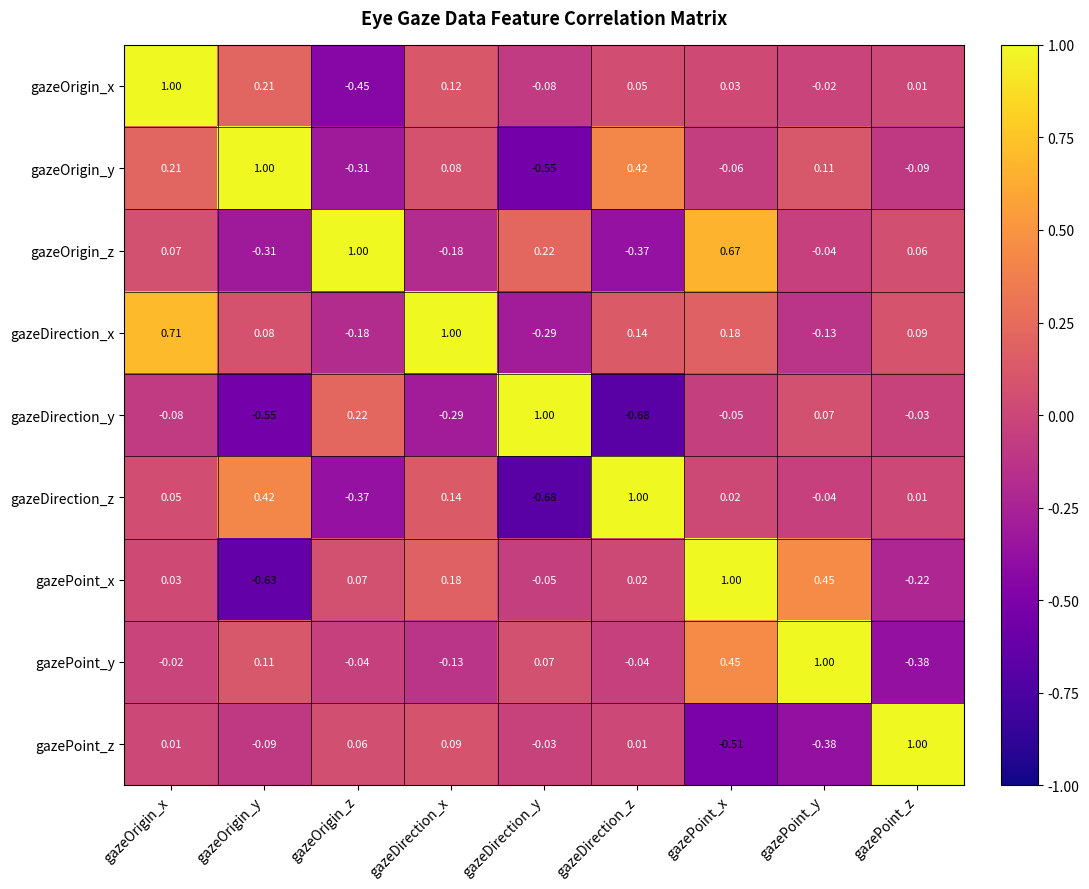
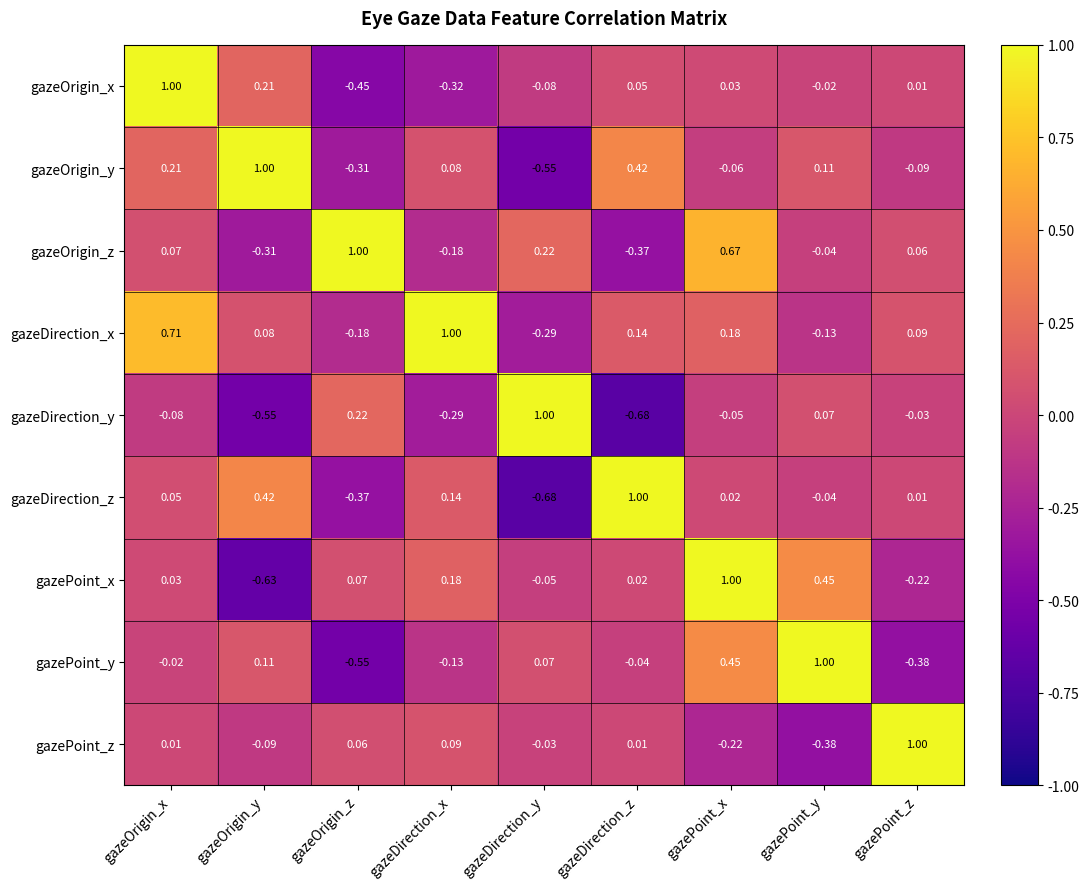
  {
    "gazeOrigin_x": {
      "gazeOrigin_x": 1.00,
      "gazeOrigin_y": 0.21,
      "gazeOrigin_z": -0.45,
-     "gazeDirection_x": 0.12,
+     "gazeDirection_x": -0.32,
      "gazeDirection_y": -0.08,
      "gazeDirection_z": 0.05,
      "gazePoint_x": 0.03,
      "gazePoint_y": -0.02,
      "gazePoint_z": 0.01
    },
    "gazeOrigin_y": {
      "gazeOrigin_x": 0.21,
      "gazeOrigin_y": 1.00,
      "gazeOrigin_z": -0.31,
      "gazeDirection_x": 0.08,
      "gazeDirection_y": -0.55,
      "gazeDirection_z": 0.42,
      "gazePoint_x": -0.06,
      "gazePoint_y": 0.11,
      "gazePoint_z": -0.09
    },
    "gazeOrigin_z": {
      "gazeOrigin_x": 0.07,
      "gazeOrigin_y": -0.31,
      "gazeOrigin_z": 1.00,
      "gazeDirection_x": -0.18,
      "gazeDirection_y": 0.22,
      "gazeDirection_z": -0.37,
      "gazePoint_x": 0.67,
      "gazePoint_y": -0.04,
      "gazePoint_z": 0.06
    },
    "gazeDirection_x": {
      "gazeOrigin_x": 0.71,
      "gazeOrigin_y": 0.08,
      "gazeOrigin_z": -0.18,
      "gazeDirection_x": 1.00,
      "gazeDirection_y": -0.29,
      "gazeDirection_z": 0.14,
      "gazePoint_x": 0.18,
      "gazePoint_y": -0.13,
      "gazePoint_z": 0.09
    },
    "gazeDirection_y": {
      "gazeOrigin_x": -0.08,
      "gazeOrigin_y": -0.55,
      "gazeOrigin_z": 0.22,
      "gazeDirection_x": -0.29,
      "gazeDirection_y": 1.00,
      "gazeDirection_z": -0.68,
      "gazePoint_x": -0.05,
      "gazePoint_y": 0.07,
      "gazePoint_z": -0.03
    },
    "gazeDirection_z": {
      "gazeOrigin_x": 0.05,
      "gazeOrigin_y": 0.42,
      "gazeOrigin_z": -0.37,
      "gazeDirection_x": 0.14,
      "gazeDirection_y": -0.68,
      "gazeDirection_z": 1.00,
      "gazePoint_x": 0.02,
      "gazePoint_y": -0.04,
      "gazePoint_z": 0.01
    },
    "gazePoint_x": {
      "gazeOrigin_x": 0.03,
      "gazeOrigin_y": -0.63,
      "gazeOrigin_z": 0.07,
      "gazeDirection_x": 0.18,
      "gazeDirection_y": -0.05,
      "gazeDirection_z": 0.02,
      "gazePoint_x": 1.00,
      "gazePoint_y": 0.45,
      "gazePoint_z": -0.22
    },
    "gazePoint_y": {
      "gazeOrigin_x": -0.02,
      "gazeOrigin_y": 0.11,
-     "gazeOrigin_z": -0.04,
+     "gazeOrigin_z": -0.55,
      "gazeDirection_x": -0.13,
      "gazeDirection_y": 0.07,
      "gazeDirection_z": -0.04,
      "gazePoint_x": 0.45,
      "gazePoint_y": 1.00,
      "gazePoint_z": -0.38
    },
    "gazePoint_z": {
      "gazeOrigin_x": 0.01,
      "gazeOrigin_y": -0.09,
      "gazeOrigin_z": 0.06,
      "gazeDirection_x": 0.09,
      "gazeDirection_y": -0.03,
      "gazeDirection_z": 0.01,
-     "gazePoint_x": -0.51,
+     "gazePoint_x": -0.22,
      "gazePoint_y": -0.38,
      "gazePoint_z": 1.00
    }
  }
